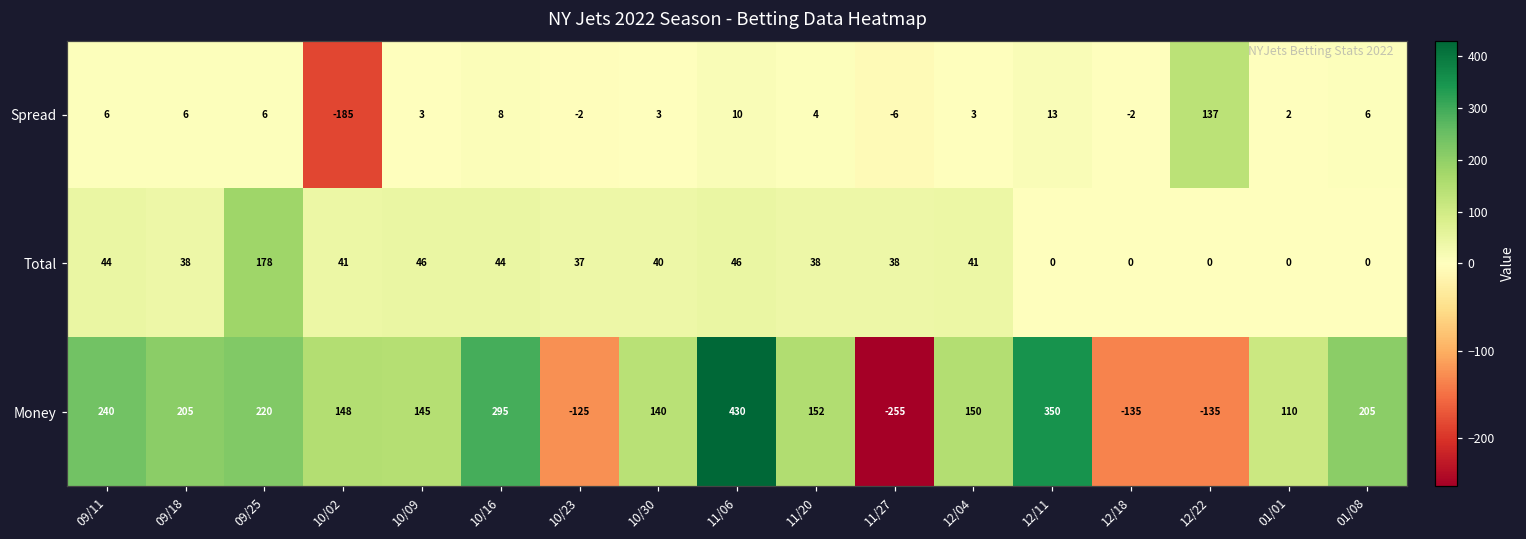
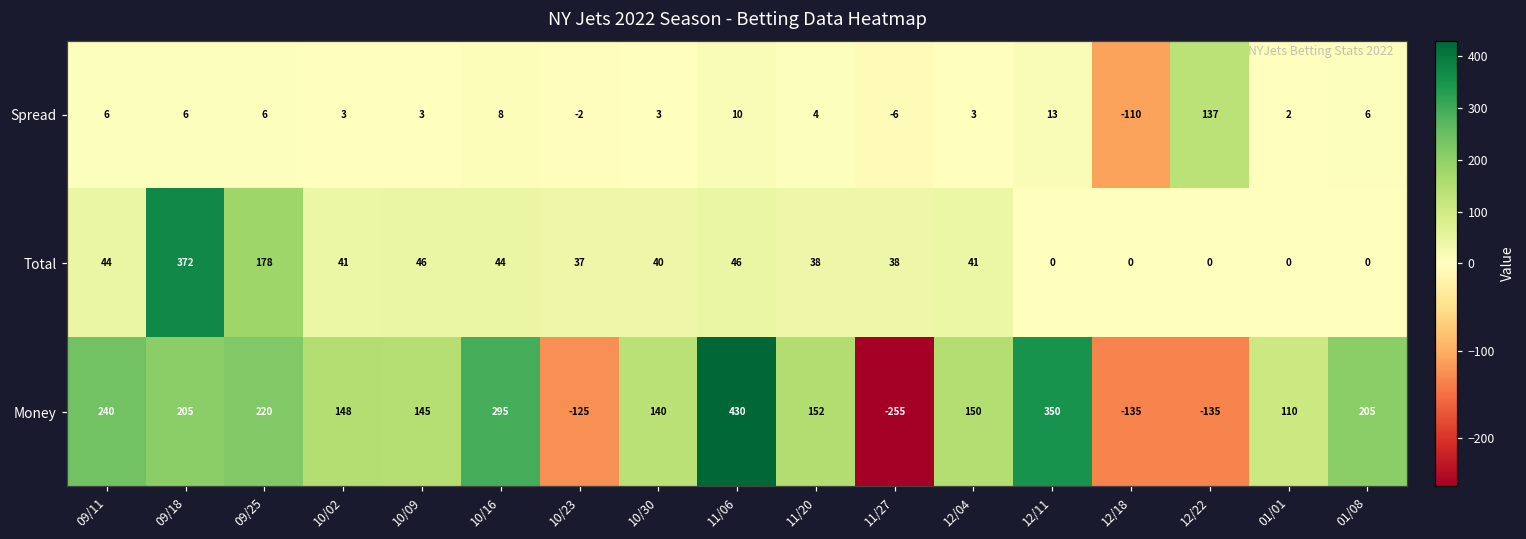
  {
    "Spread": {
      "09/11": 6,
      "09/18": 6,
      "09/25": 6,
-     "10/02": -185,
+     "10/02": 3,
      "10/09": 3,
      "10/16": 8,
      "10/23": -2,
      "10/30": 3,
      "11/06": 10,
      "11/20": 4,
      "11/27": -6,
      "12/04": 3,
      "12/11": 13,
-     "12/18": -2,
+     "12/18": -110,
      "12/22": 137,
      "01/08": 6
    },
    "Total": {
      "09/11": 44,
-     "09/18": 38,
+     "09/18": 372,
      "09/25": 178,
      "10/02": 41,
      "10/09": 46,
      "10/16": 44,
      "10/23": 37,
      "10/30": 40,
      "11/06": 46,
      "11/20": 38,
      "11/27": 38,
      "12/04": 41,
      "12/11": 0,
      "12/18": 0,
      "12/22": 0,
      "01/01": 0,
      "01/08": 0
    },
    "Money": {
      "09/11": 240,
      "09/18": 205,
      "09/25": 220,
      "10/02": 148,
      "10/09": 145,
      "10/16": 295,
      "10/23": -125,
      "10/30": 140,
      "11/06": 430,
      "11/20": 152,
      "11/27": -255,
      "12/04": 150,
      "12/11": 350,
      "12/18": -135,
      "12/22": -135,
      "01/01": 110,
      "01/08": 205
    }
  }
